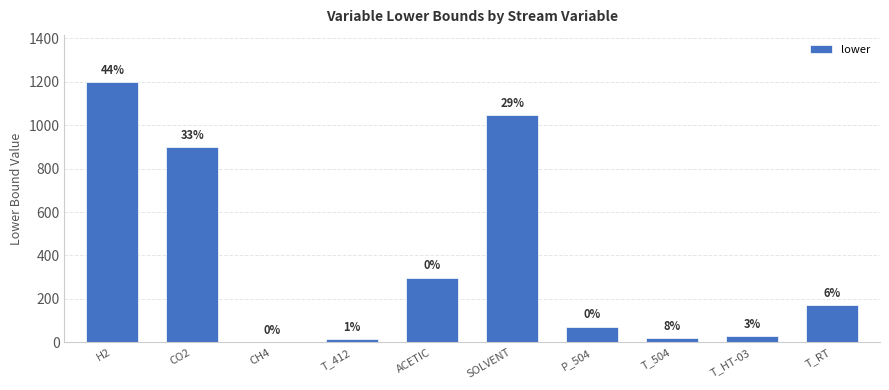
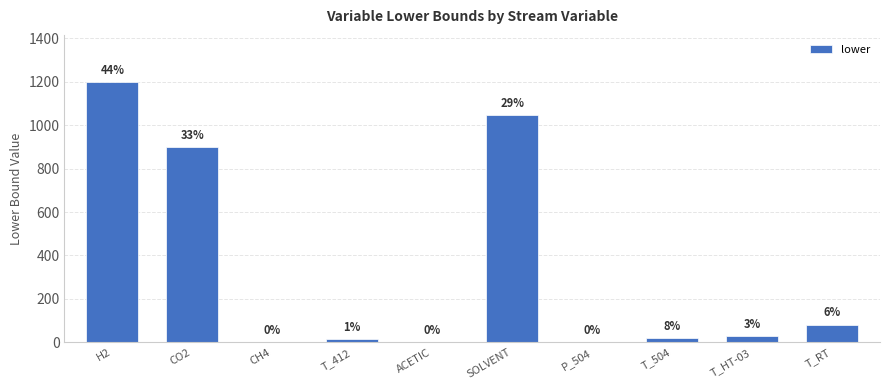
  {
-   "ACETIC": 300,
-   "P_504": 70,
-   "T_RT": 170
+   "ACETIC": 0,
+   "P_504": 0,
+   "T_RT": 80
  }
